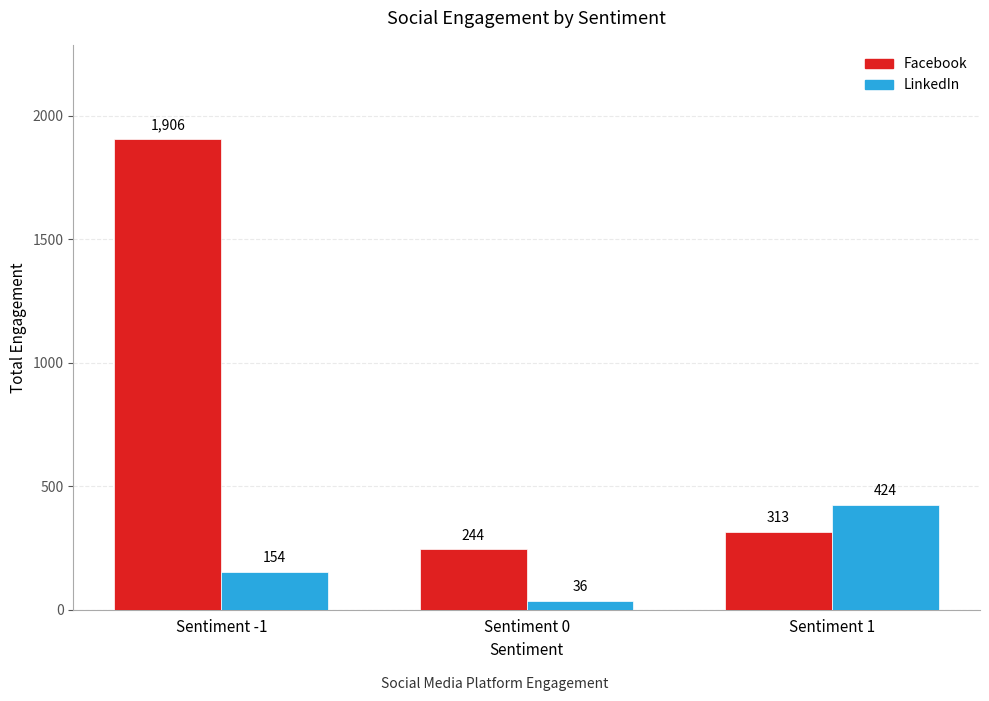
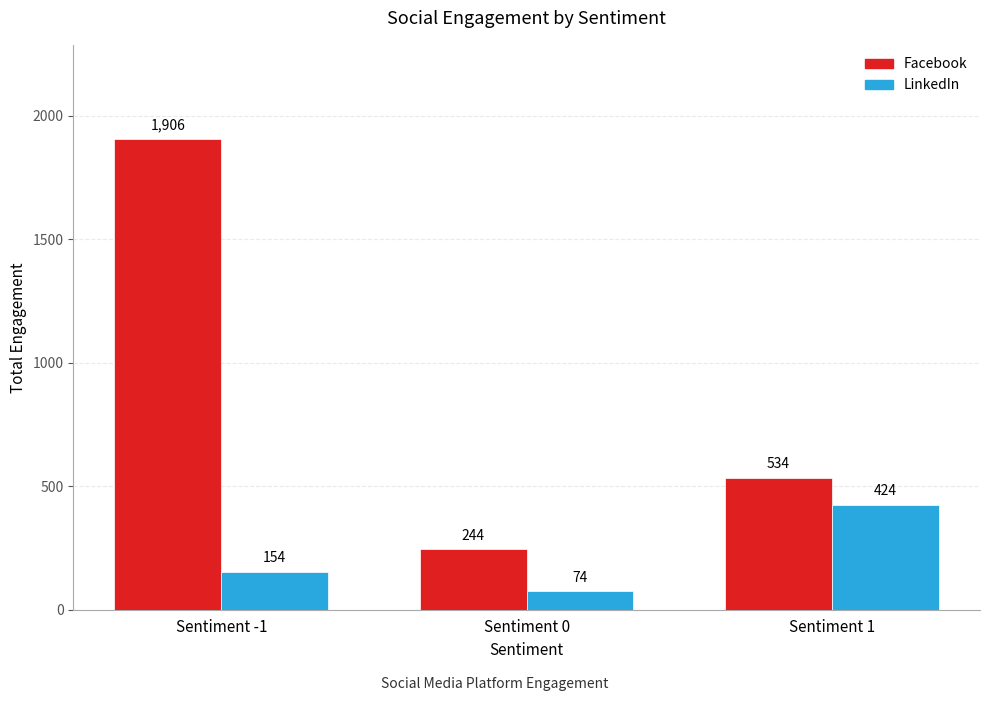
  {
    "Facebook": {
      "Sentiment -1": "1,906",
      "Sentiment 0": "244",
-     "Sentiment 1": "313"
+     "Sentiment 1": "534"
    },
    "LinkedIn": {
      "Sentiment -1": "154",
-     "Sentiment 0": "36",
+     "Sentiment 0": "74",
      "Sentiment 1": "424"
    }
  }
